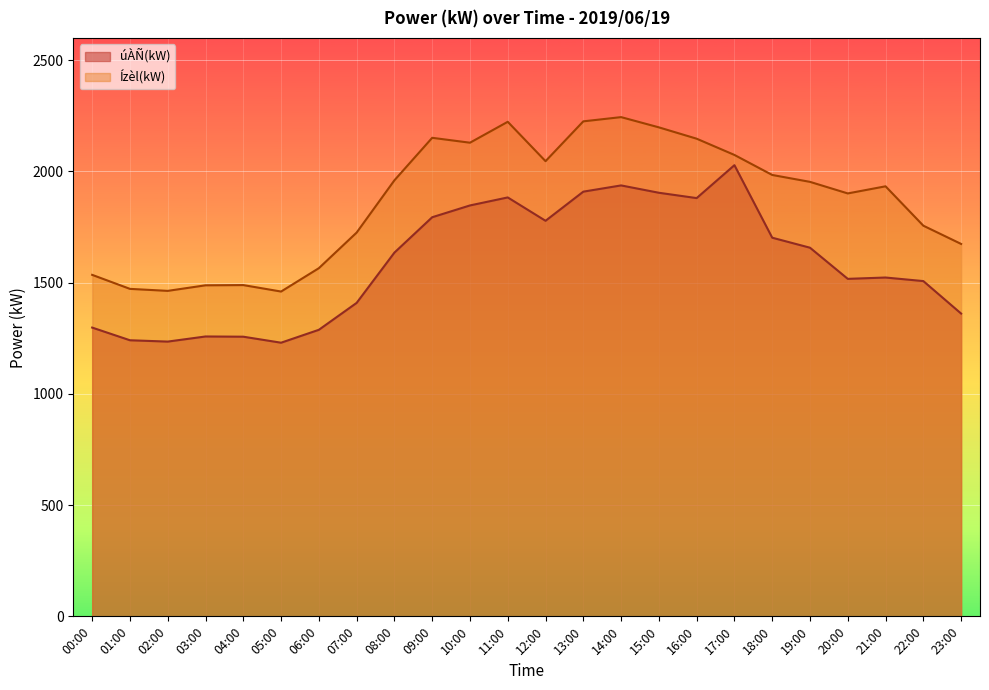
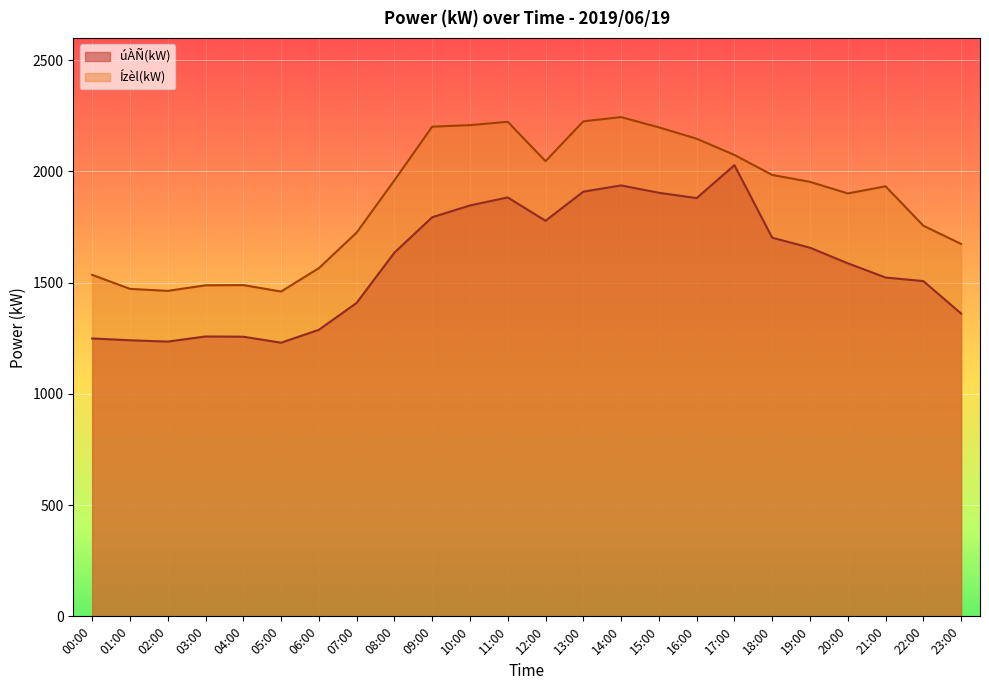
  {
    "úÀÑ(kW)": {
-     "00:00": 1300,
+     "00:00": 1250,
      "01:00": 1240,
      "02:00": 1240,
      "03:00": 1260,
      "04:00": 1260,
      "05:00": 1230,
      "06:00": 1290,
      "07:00": 1410,
      "08:00": 1640,
      "09:00": 1790,
      "10:00": 1850,
      "11:00": 1880,
      "12:00": 1780,
      "13:00": 1910,
      "14:00": 1940,
      "15:00": 1900,
      "16:00": 1880,
      "17:00": 2030,
      "18:00": 1700,
      "19:00": 1660,
-     "20:00": 1520,
+     "20:00": 1590,
      "21:00": 1520,
      "22:00": 1510,
      "23:00": 1360
    },
    "Ízèl(kW)": {
      "00:00": 1540,
      "01:00": 1470,
      "02:00": 1460,
      "03:00": 1490,
      "04:00": 1490,
      "05:00": 1460,
      "06:00": 1570,
      "07:00": 1730,
      "08:00": 1960,
-     "09:00": 2150,
-     "10:00": 2130,
+     "09:00": 2200,
+     "10:00": 2210,
      "11:00": 2220,
      "12:00": 2050,
      "13:00": 2230,
      "14:00": 2240,
      "15:00": 2200,
      "16:00": 2150,
      "17:00": 2070,
      "18:00": 1980,
      "19:00": 1950,
      "20:00": 1900,
      "21:00": 1930,
      "22:00": 1760,
      "23:00": 1670
    }
  }
